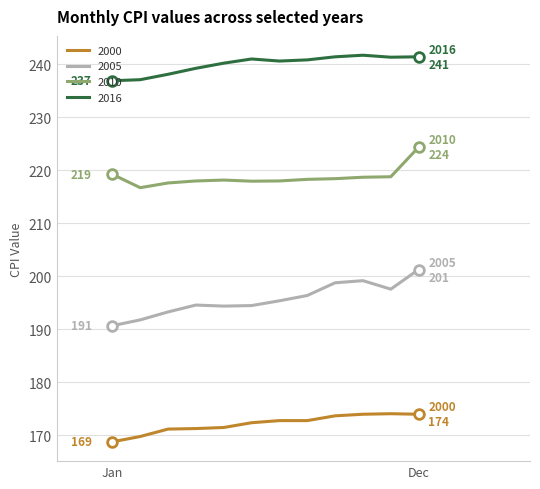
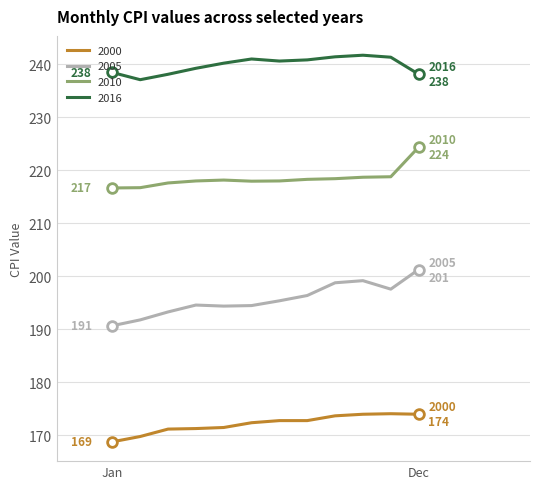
  {
    "2010": {
-     "Jan": 219
+     "Jan": 217
    },
    "2016": {
-     "Jan": 237,
-     "Dec": 241
+     "Jan": 238,
+     "Dec": 238
    }
  }
